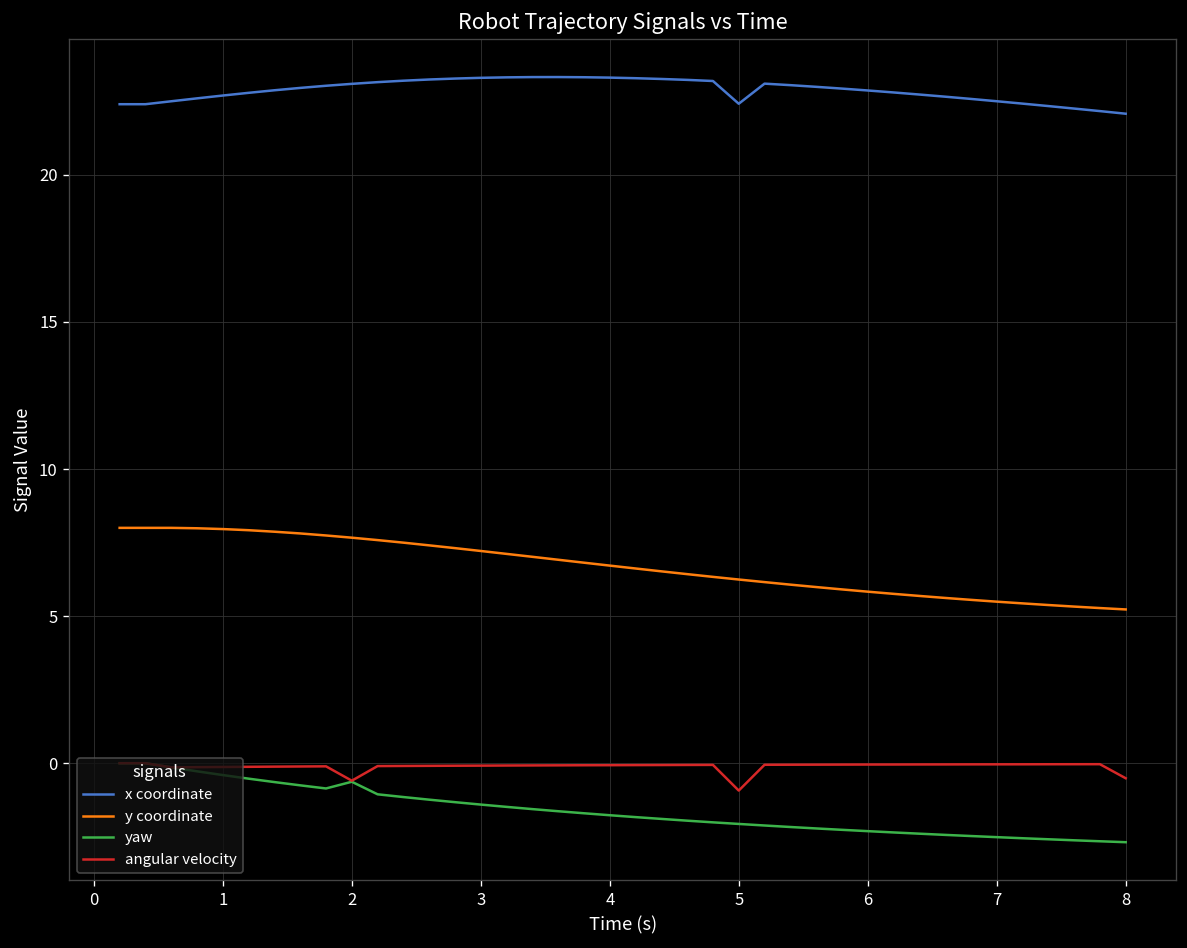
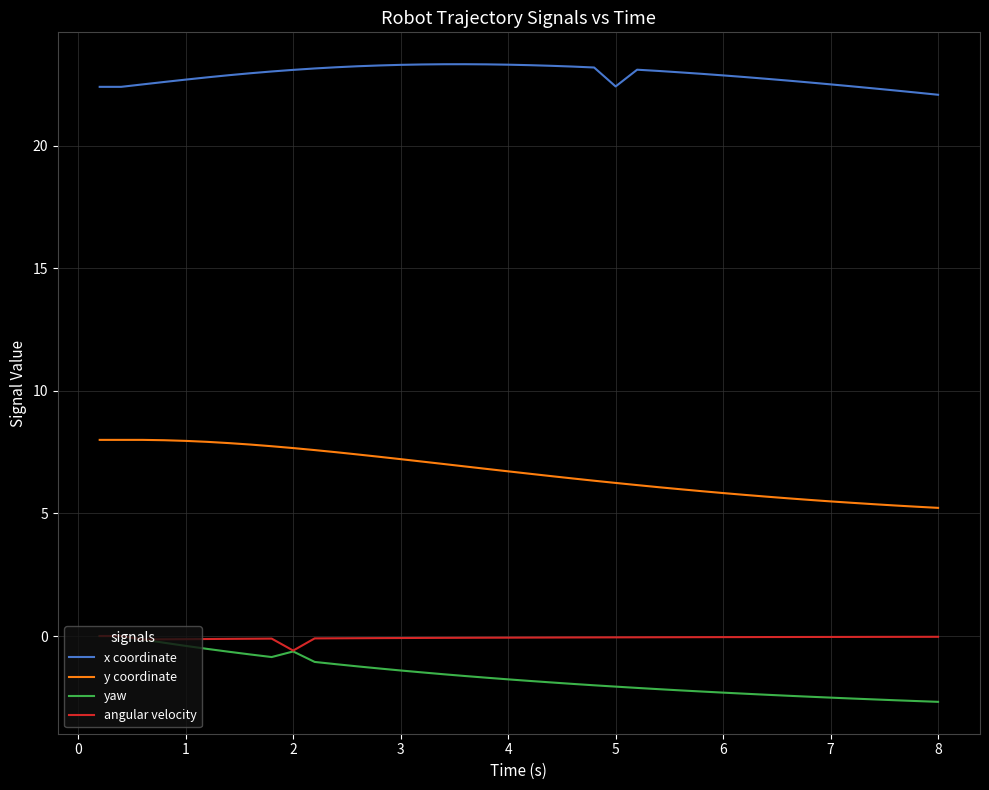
  {
    "x coordinate": {
      "1": 22.7,
      "2": 23.1,
      "3": 23.3,
      "4": 23.3,
      "5": 22.4,
      "6": 22.9,
      "7": 22.5,
      "8": 22.1
    },
    "y coordinate": {
      "1": 8.0,
      "2": 7.7,
      "3": 7.2,
      "4": 6.7,
      "5": 6.2,
      "6": 5.8,
      "7": 5.5,
      "8": 5.2
    },
    "yaw": {
      "3": -1.4,
      "4": -1.8,
      "5": -2.1,
      "6": -2.3,
      "7": -2.5,
      "8": -2.7
    },
    "angular velocity": {
      "3": -0.1,
      "4": -0.1,
-     "5": -0.9,
+     "5": -0.1,
      "6": 0.0,
      "7": 0.0,
-     "8": -0.5
+     "8": 0.0
    }
  }
